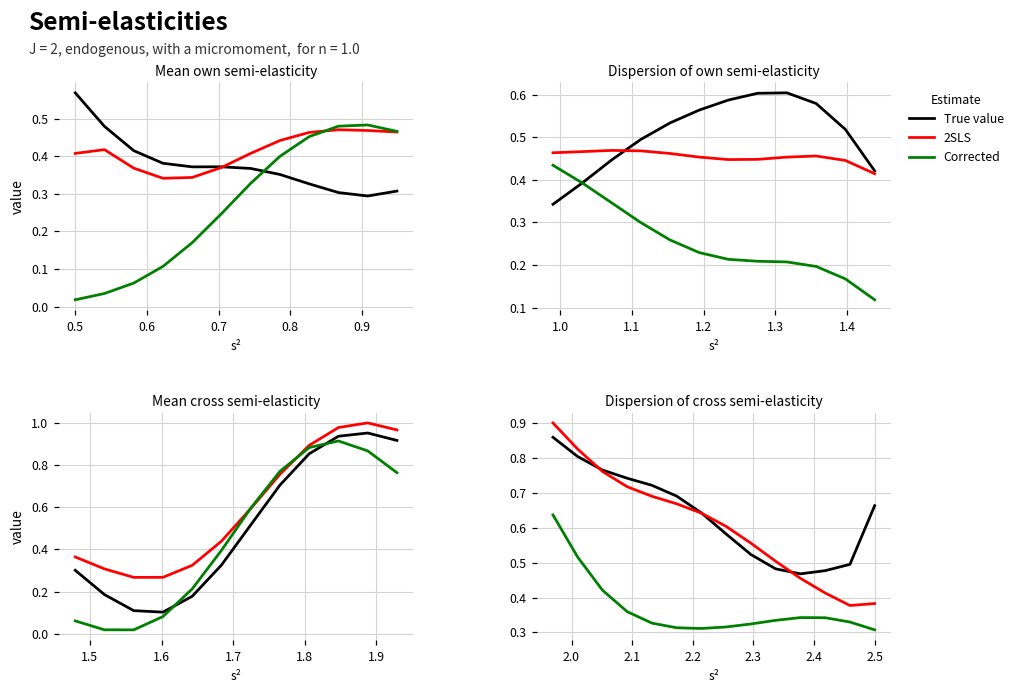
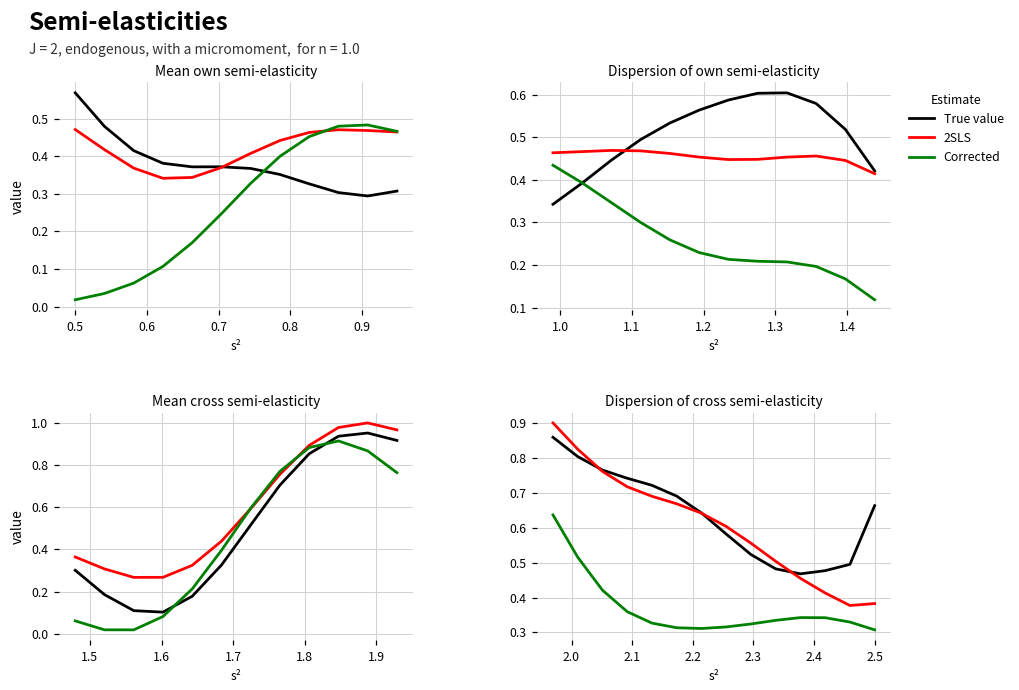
  {
    "Mean own semi-elasticity": {
      "True value": {
        "0.5": 0.57
      },
      "2SLS": {
-       "0.5": 0.41
+       "0.5": 0.47
      },
      "Corrected": {
        "0.5": 0.02
      }
    },
    "Dispersion of cross semi-elasticity": {
      "True value": {
        "2.5": 0.66
      },
      "2SLS": {
        "2.5": 0.38
      },
      "Corrected": {
        "2.5": 0.31
      }
    }
  }
